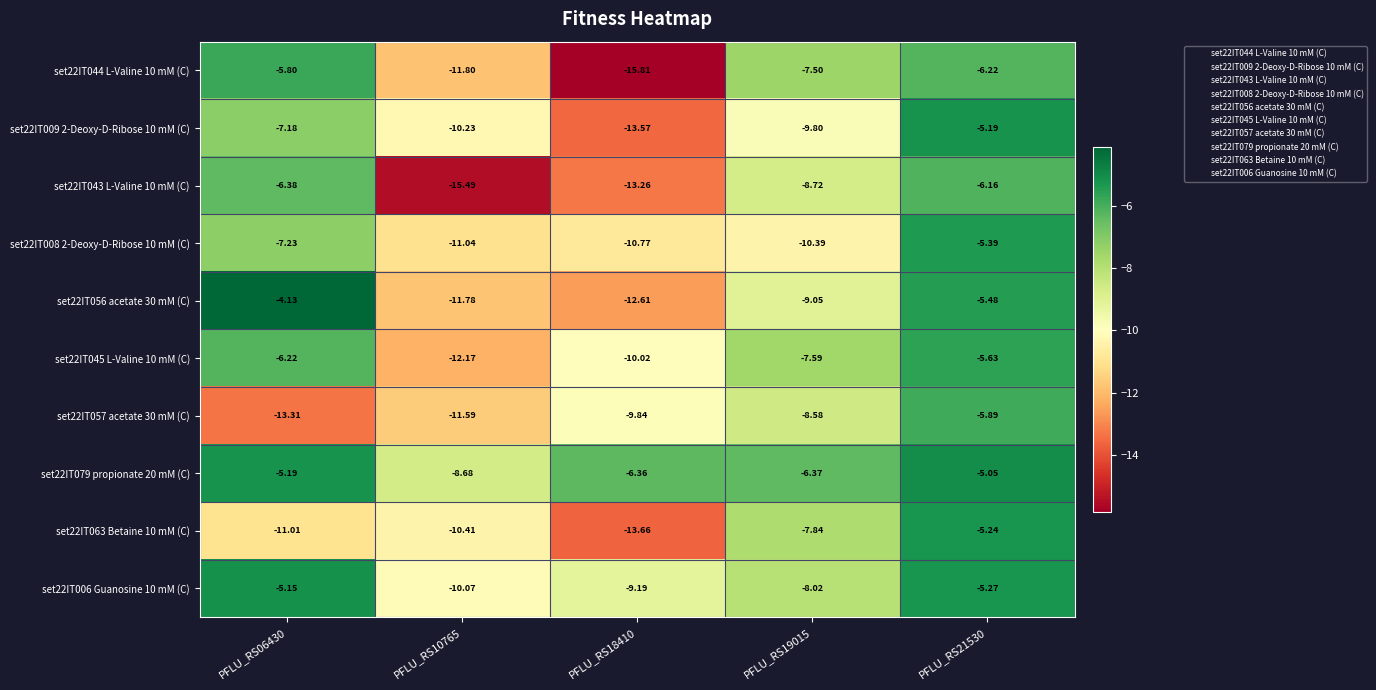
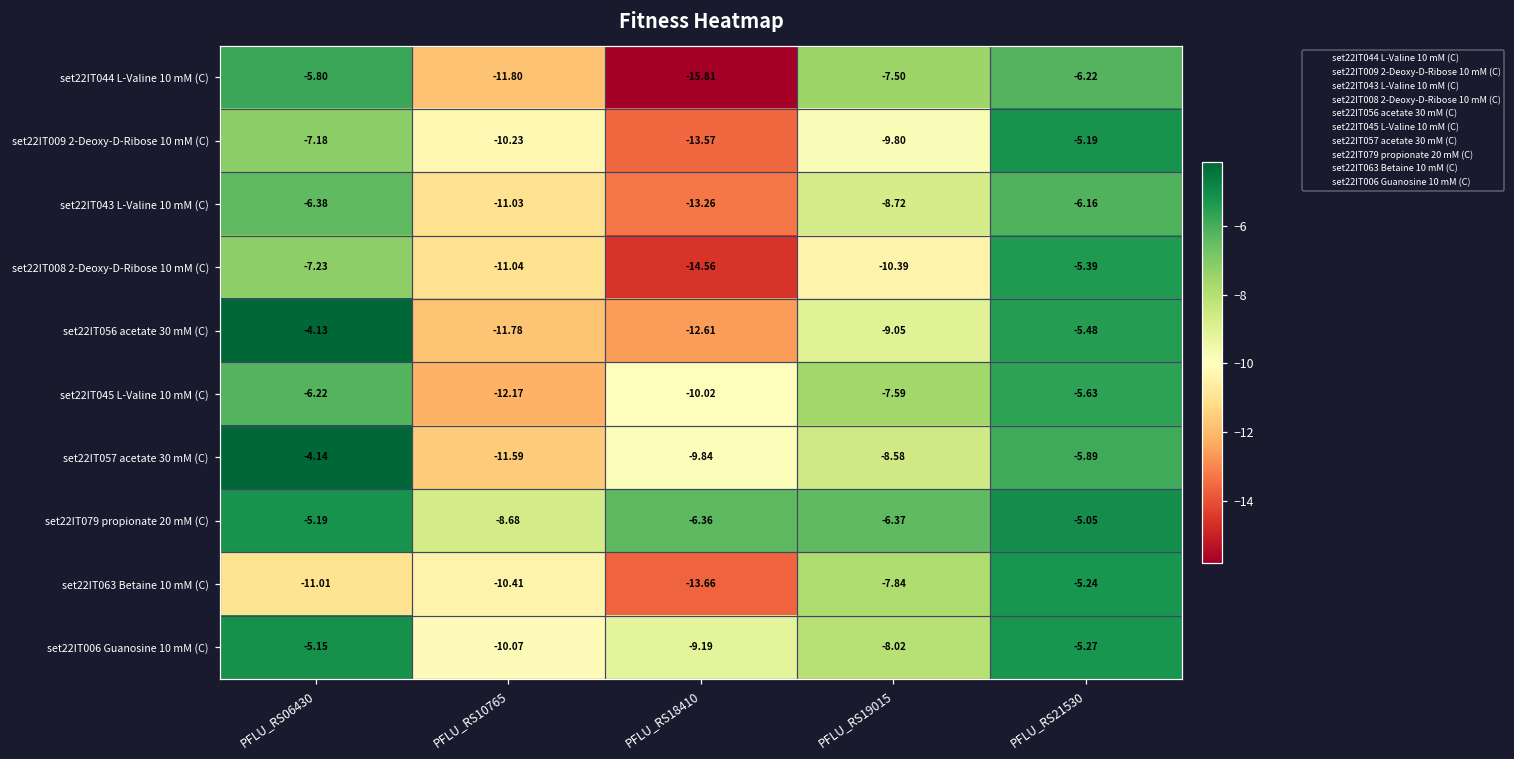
  {
    "set22IT044 L-Valine 10 mM (C)": {
      "PFLU_RS06430": -5.80,
      "PFLU_RS10765": -11.80,
      "PFLU_RS18410": -15.81,
      "PFLU_RS19015": -7.50,
      "PFLU_RS21530": -6.22
    },
    "set22IT009 2-Deoxy-D-Ribose 10 mM (C)": {
      "PFLU_RS06430": -7.18,
      "PFLU_RS10765": -10.23,
      "PFLU_RS18410": -13.57,
      "PFLU_RS19015": -9.80,
      "PFLU_RS21530": -5.19
    },
    "set22IT043 L-Valine 10 mM (C)": {
      "PFLU_RS06430": -6.38,
-     "PFLU_RS10765": -15.49,
+     "PFLU_RS10765": -11.03,
      "PFLU_RS18410": -13.26,
      "PFLU_RS19015": -8.72,
      "PFLU_RS21530": -6.16
    },
    "set22IT008 2-Deoxy-D-Ribose 10 mM (C)": {
      "PFLU_RS06430": -7.23,
      "PFLU_RS10765": -11.04,
-     "PFLU_RS18410": -10.77,
+     "PFLU_RS18410": -14.56,
      "PFLU_RS19015": -10.39,
      "PFLU_RS21530": -5.39
    },
    "set22IT056 acetate 30 mM (C)": {
      "PFLU_RS06430": -4.13,
      "PFLU_RS10765": -11.78,
      "PFLU_RS18410": -12.61,
      "PFLU_RS19015": -9.05,
      "PFLU_RS21530": -5.48
    },
    "set22IT045 L-Valine 10 mM (C)": {
      "PFLU_RS06430": -6.22,
      "PFLU_RS10765": -12.17,
      "PFLU_RS18410": -10.02,
      "PFLU_RS19015": -7.59,
      "PFLU_RS21530": -5.63
    },
    "set22IT057 acetate 30 mM (C)": {
-     "PFLU_RS06430": -13.31,
+     "PFLU_RS06430": -4.14,
      "PFLU_RS10765": -11.59,
      "PFLU_RS18410": -9.84,
      "PFLU_RS19015": -8.58,
      "PFLU_RS21530": -5.89
    },
    "set22IT079 propionate 20 mM (C)": {
      "PFLU_RS06430": -5.19,
      "PFLU_RS10765": -8.68,
      "PFLU_RS18410": -6.36,
      "PFLU_RS19015": -6.37,
      "PFLU_RS21530": -5.05
    },
    "set22IT063 Betaine 10 mM (C)": {
      "PFLU_RS06430": -11.01,
      "PFLU_RS10765": -10.41,
      "PFLU_RS18410": -13.66,
      "PFLU_RS19015": -7.84,
      "PFLU_RS21530": -5.24
    },
    "set22IT006 Guanosine 10 mM (C)": {
      "PFLU_RS06430": -5.15,
      "PFLU_RS10765": -10.07,
      "PFLU_RS18410": -9.19,
      "PFLU_RS19015": -8.02,
      "PFLU_RS21530": -5.27
    }
  }
